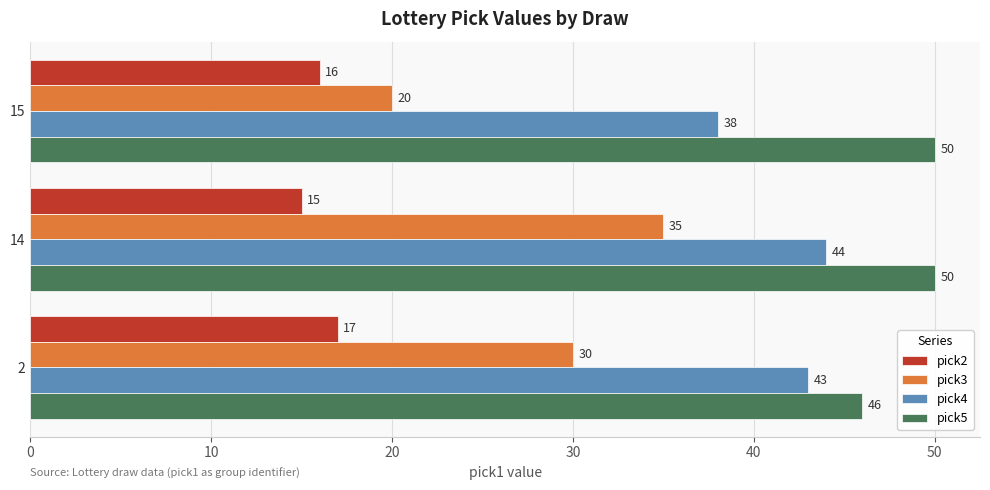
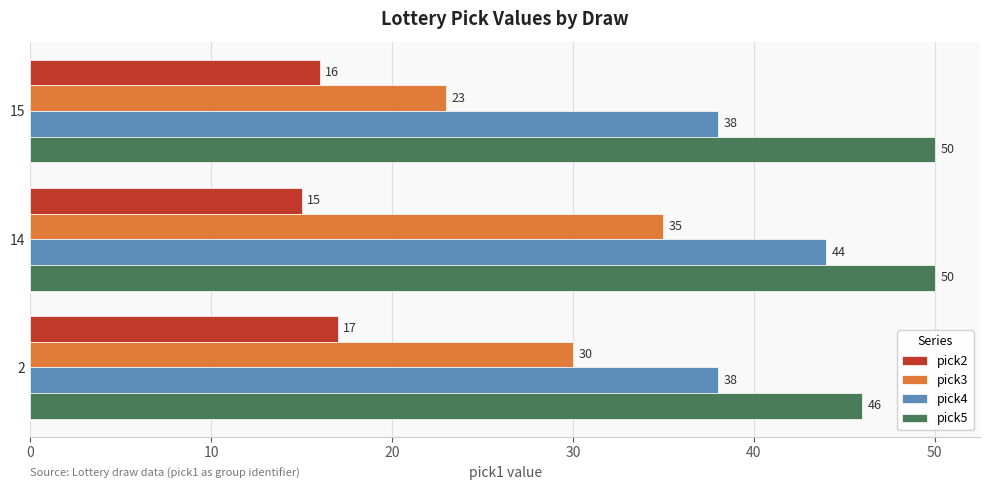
  {
    "pick2": {
      "15": 16,
      "14": 15,
      "2": 17
    },
    "pick3": {
-     "15": 20,
+     "15": 23,
      "14": 35,
      "2": 30
    },
    "pick4": {
      "15": 38,
      "14": 44,
-     "2": 43
+     "2": 38
    },
    "pick5": {
      "15": 50,
      "14": 50,
      "2": 46
    }
  }
